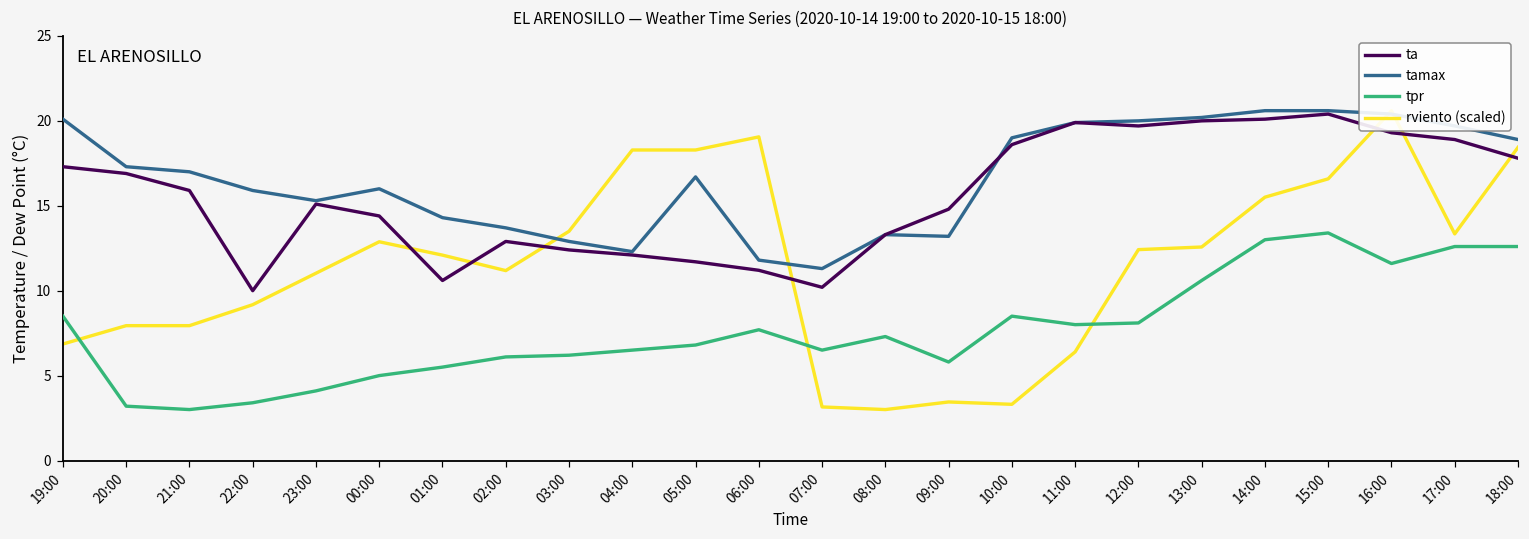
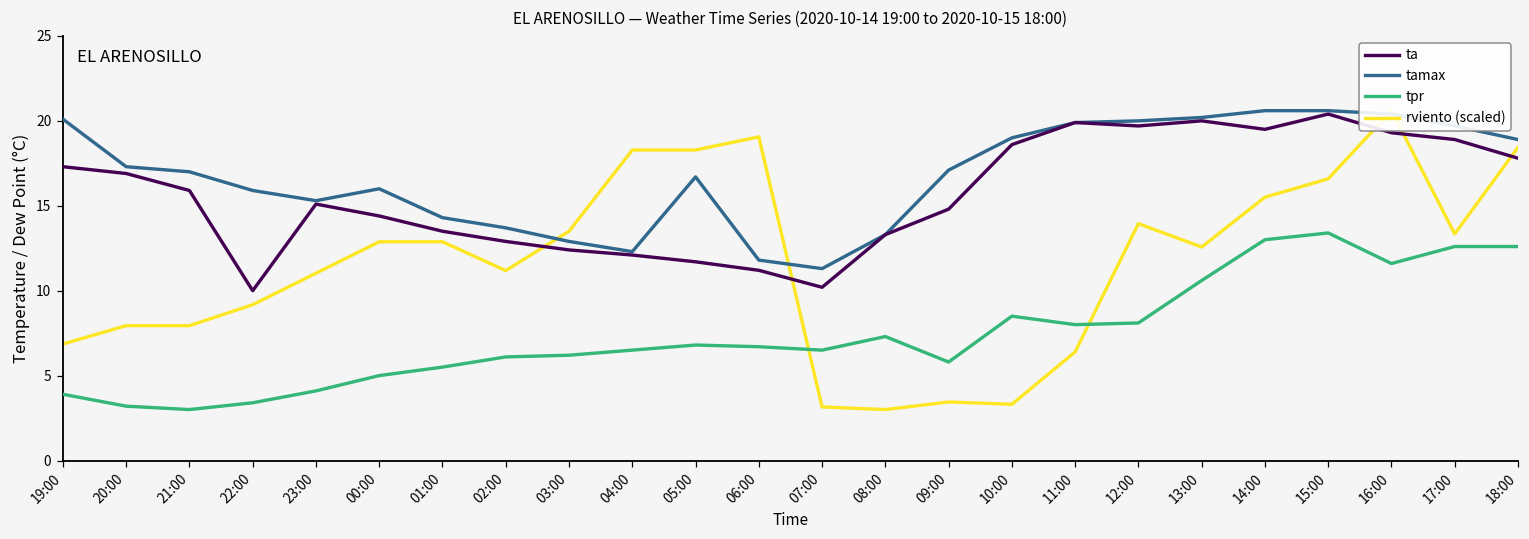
  {
    "ta": {
      "19:00": 17.3,
      "20:00": 16.9,
      "21:00": 15.9,
      "22:00": 10.0,
      "23:00": 15.1,
      "00:00": 14.4,
-     "01:00": 10.6,
+     "01:00": 13.5,
      "02:00": 12.9,
      "03:00": 12.4,
      "04:00": 12.1,
      "05:00": 11.7,
      "06:00": 11.2,
      "07:00": 10.2,
      "09:00": 14.8,
      "10:00": 18.6,
      "12:00": 19.7,
      "13:00": 20.0,
-     "14:00": 20.1,
+     "14:00": 19.5,
      "15:00": 20.4,
      "16:00": 19.3,
      "17:00": 18.9,
      "18:00": 17.8
    },
    "tamax": {
      "19:00": 20.1,
      "20:00": 17.3,
      "21:00": 17.0,
      "22:00": 15.9,
      "23:00": 15.3,
      "00:00": 16.0,
      "01:00": 14.3,
      "02:00": 13.7,
      "03:00": 12.9,
      "04:00": 12.3,
      "05:00": 16.7,
      "06:00": 11.8,
      "07:00": 11.3,
-     "09:00": 13.2,
+     "09:00": 17.1,
      "10:00": 19.0,
      "12:00": 20.0,
      "13:00": 20.2,
      "14:00": 20.6,
      "15:00": 20.6,
      "18:00": 18.9
    },
    "tpr": {
-     "19:00": 8.5,
+     "19:00": 3.9,
      "20:00": 3.2,
      "21:00": 3.0,
      "22:00": 3.4,
      "23:00": 4.1,
      "00:00": 5.0,
      "01:00": 5.5,
      "02:00": 6.1,
      "03:00": 6.2,
      "04:00": 6.5,
      "05:00": 6.8,
-     "06:00": 7.7,
+     "06:00": 6.7,
      "07:00": 6.5,
      "08:00": 7.3,
      "09:00": 5.8,
      "10:00": 8.5,
      "11:00": 8.0,
      "12:00": 8.1,
      "13:00": 10.6,
      "14:00": 13.0,
      "15:00": 13.4,
      "16:00": 11.6,
      "17:00": 12.6,
      "18:00": 12.6
    },
    "rviento (scaled)": {
      "19:00": 6.9,
      "20:00": 7.9,
      "21:00": 7.9,
      "22:00": 9.2,
      "23:00": 11.0,
      "00:00": 12.9,
-     "01:00": 12.1,
+     "01:00": 12.9,
      "02:00": 11.2,
      "03:00": 13.5,
      "04:00": 18.3,
      "05:00": 18.3,
      "06:00": 19.1,
      "07:00": 3.2,
      "08:00": 3.0,
      "09:00": 3.4,
      "10:00": 3.3,
      "11:00": 6.4,
-     "12:00": 12.4,
+     "12:00": 13.9,
      "13:00": 12.6,
      "14:00": 15.5,
      "15:00": 16.6,
      "17:00": 13.3,
      "18:00": 18.4
    }
  }
